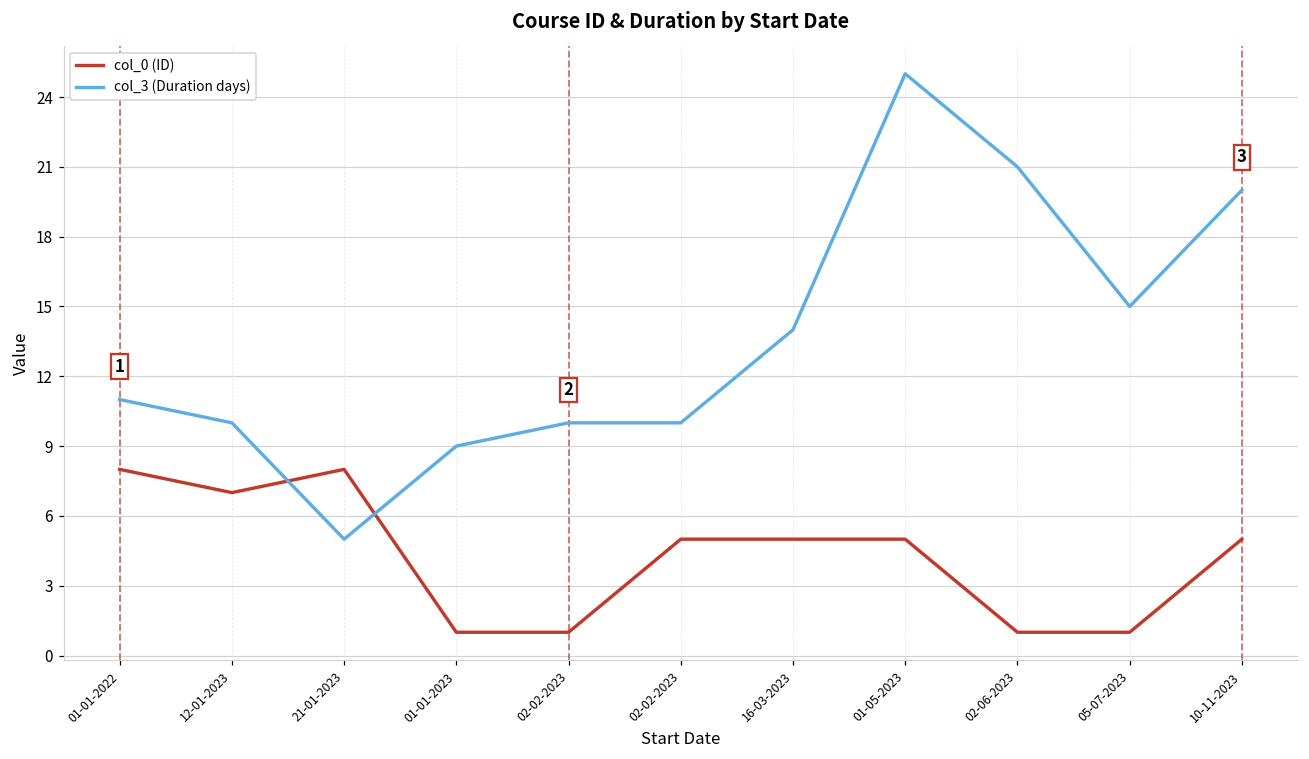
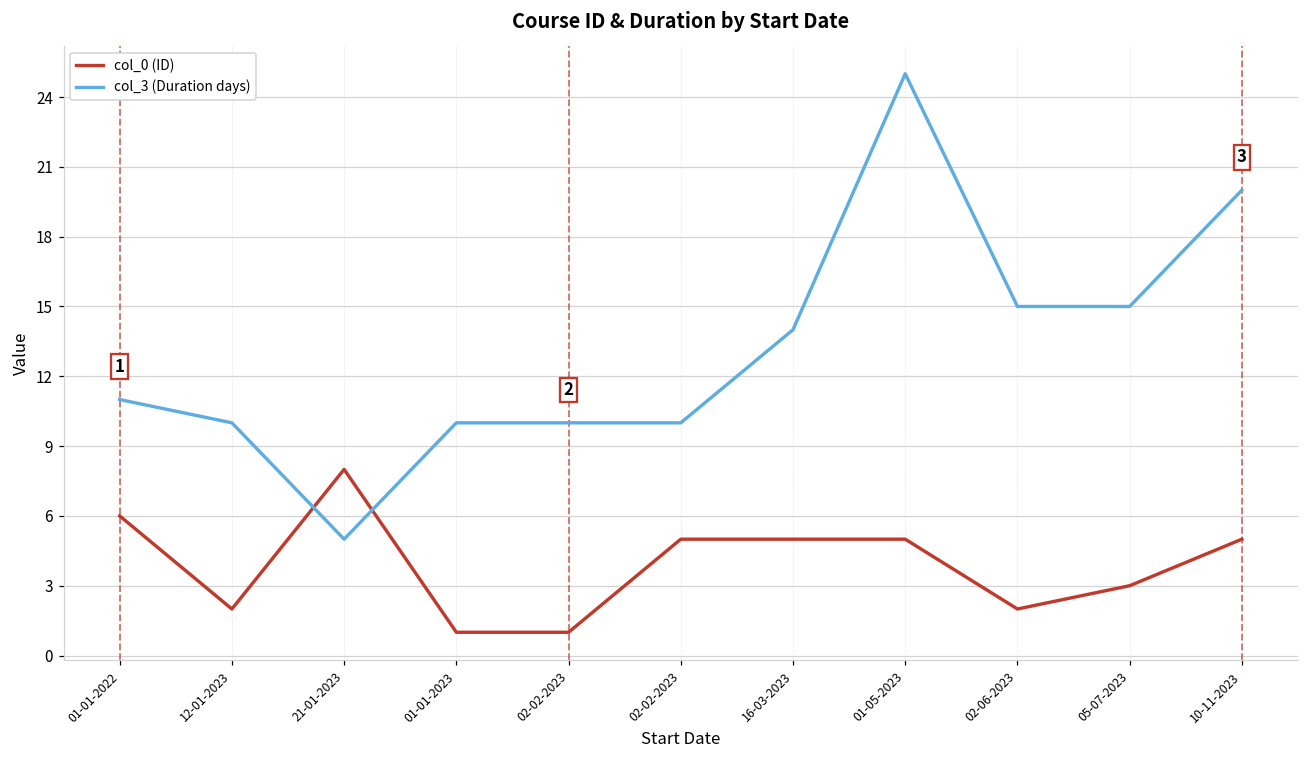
  {
    "col_0 (ID)": {
-     "01-01-2022": 8,
-     "12-01-2023": 7,
+     "01-01-2022": 6,
+     "12-01-2023": 2,
      "21-01-2023": 8,
      "01-01-2023": 1,
      "16-03-2023": 5,
      "01-05-2023": 5,
-     "02-06-2023": 1,
-     "05-07-2023": 1,
+     "02-06-2023": 2,
+     "05-07-2023": 3,
      "10-11-2023": 5
    },
    "col_3 (Duration days)": {
      "12-01-2023": 10,
      "21-01-2023": 5,
-     "01-01-2023": 9,
+     "01-01-2023": 10,
      "16-03-2023": 14,
      "01-05-2023": 25,
-     "02-06-2023": 21,
+     "02-06-2023": 15,
      "05-07-2023": 15
    }
  }
